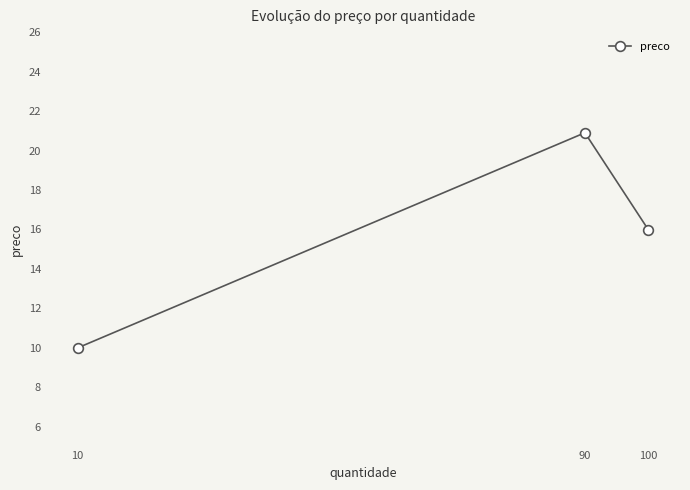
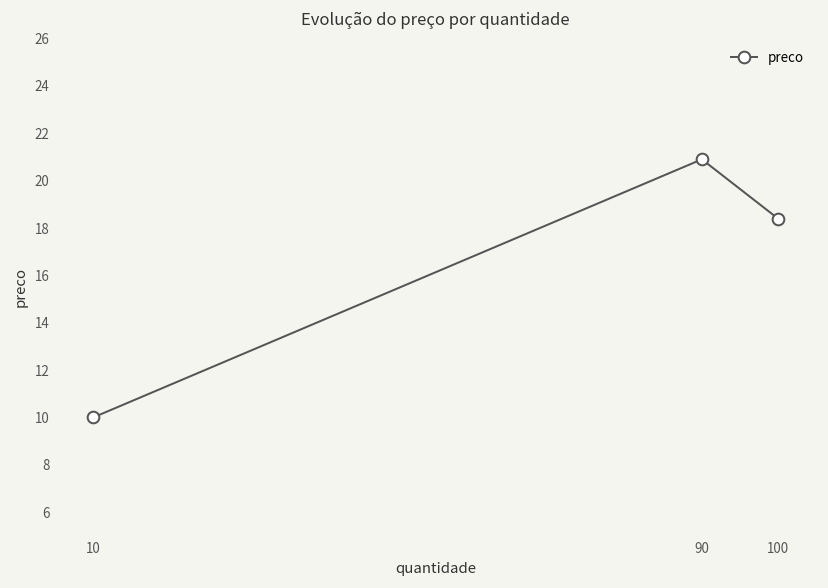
  {
    "10": 10.0,
    "90": 20.9,
-   "100": 16.0
+   "100": 18.4
  }
